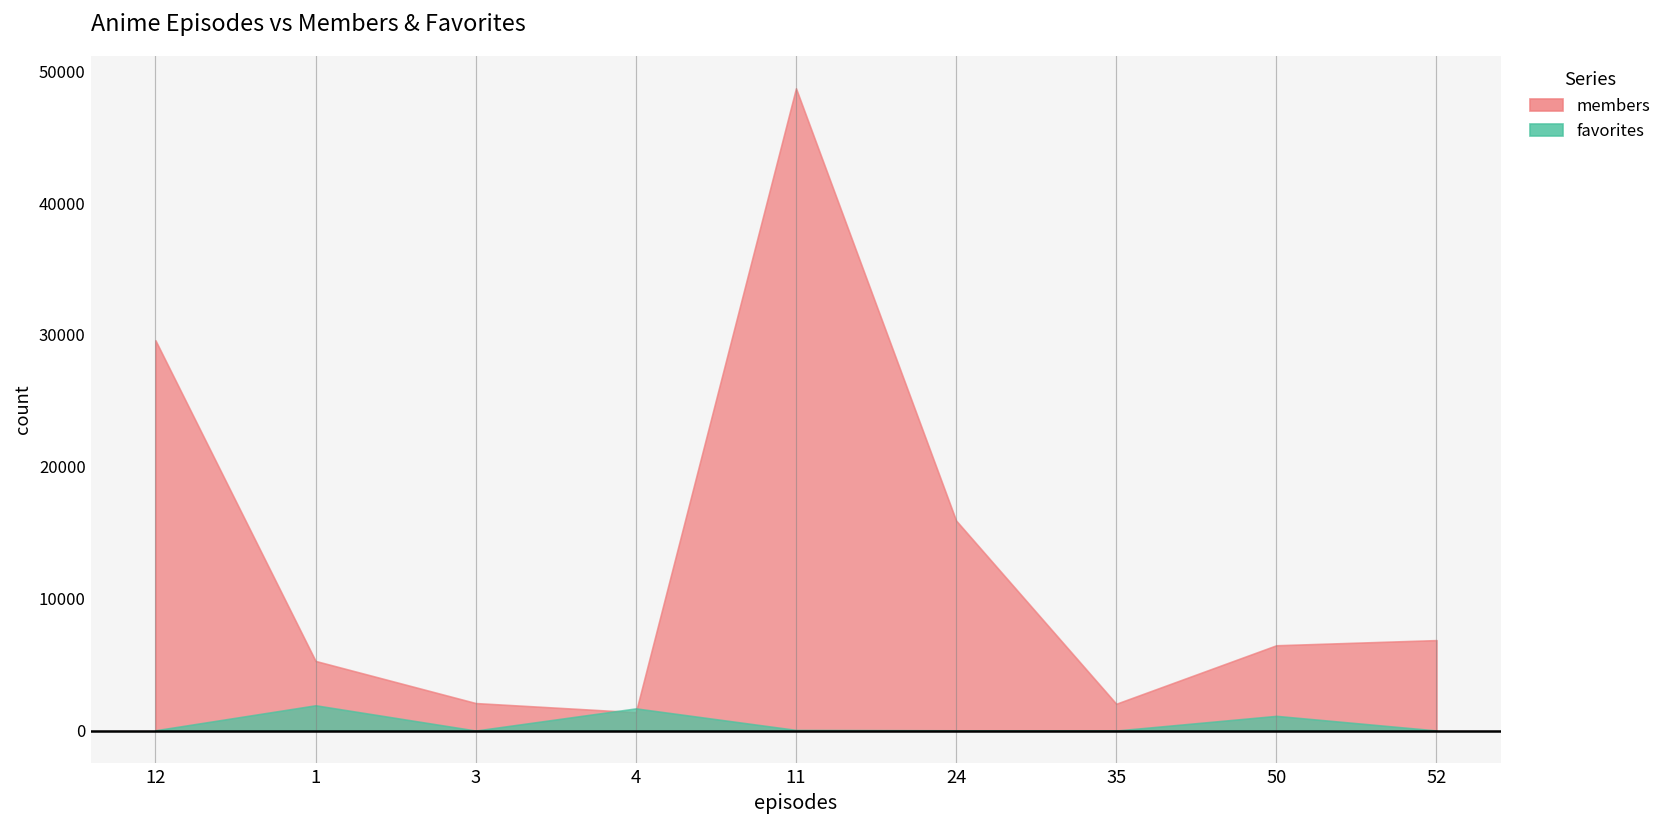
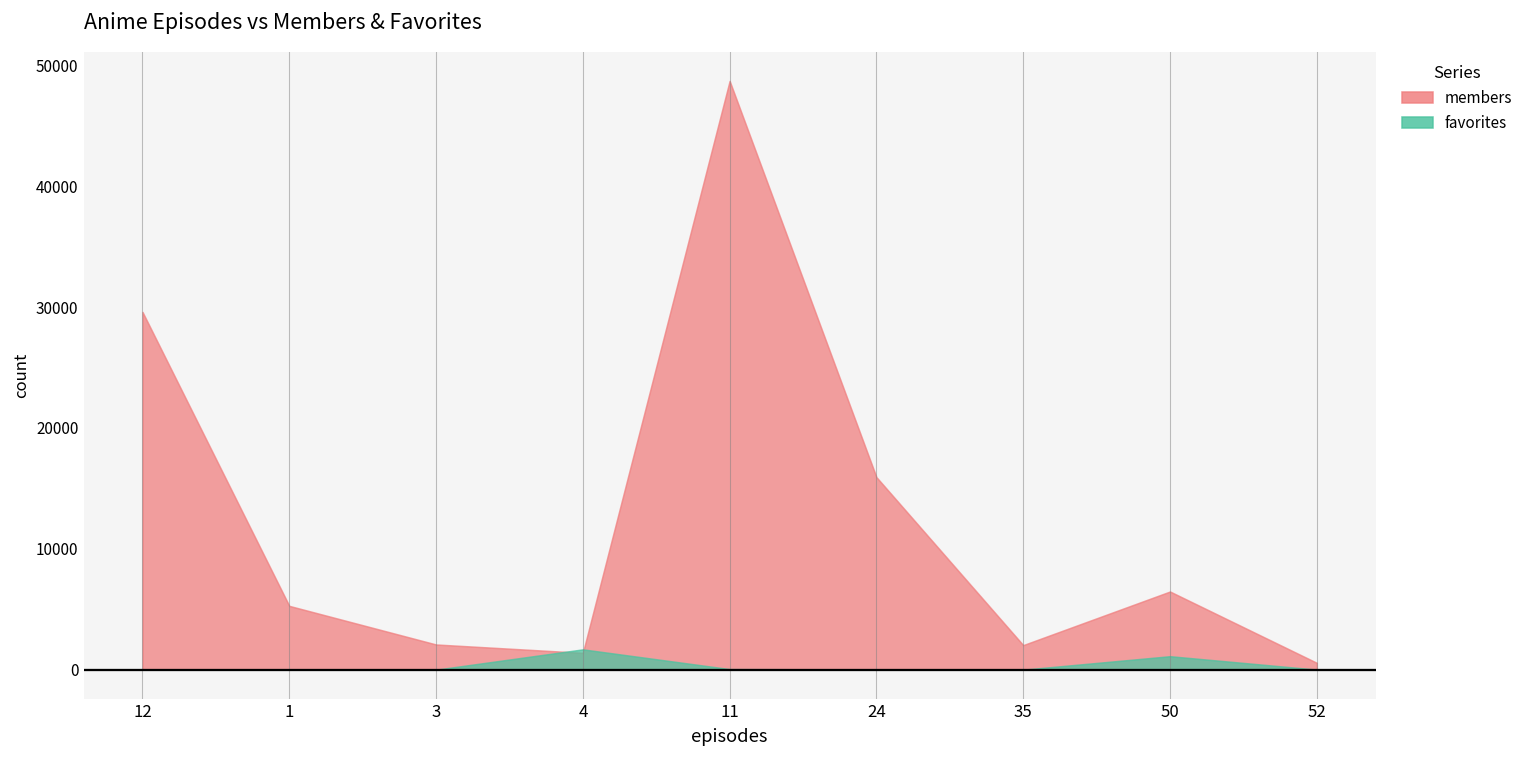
  {
    "members": {
      "12": 29600,
      "1": 5300,
      "3": 2100,
      "4": 1400,
      "11": 48700,
      "24": 15900,
      "35": 2000,
      "50": 6500,
-     "52": 6900
+     "52": 600
    },
    "favorites": {
-     "1": 1900,
+     "1": 0,
      "4": 1700,
      "50": 1100
    }
  }
